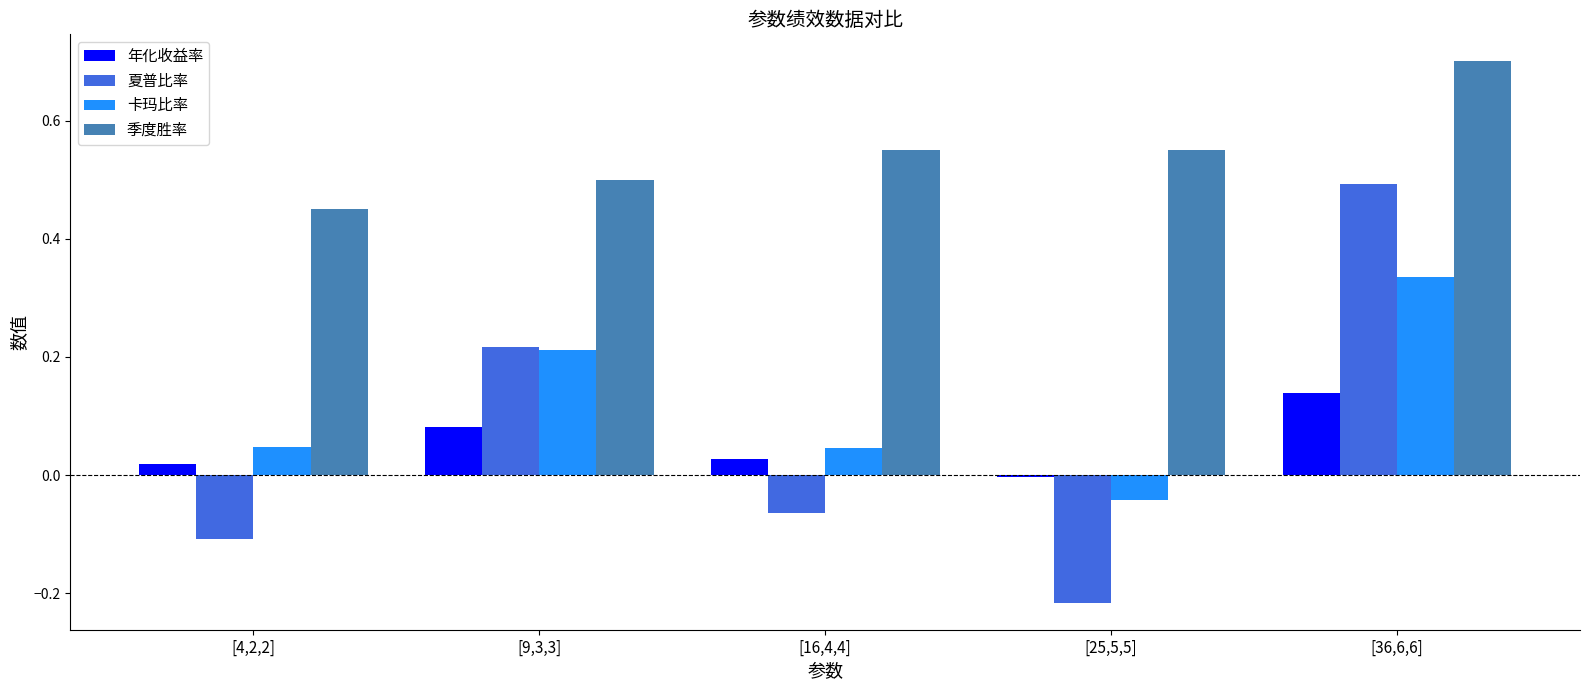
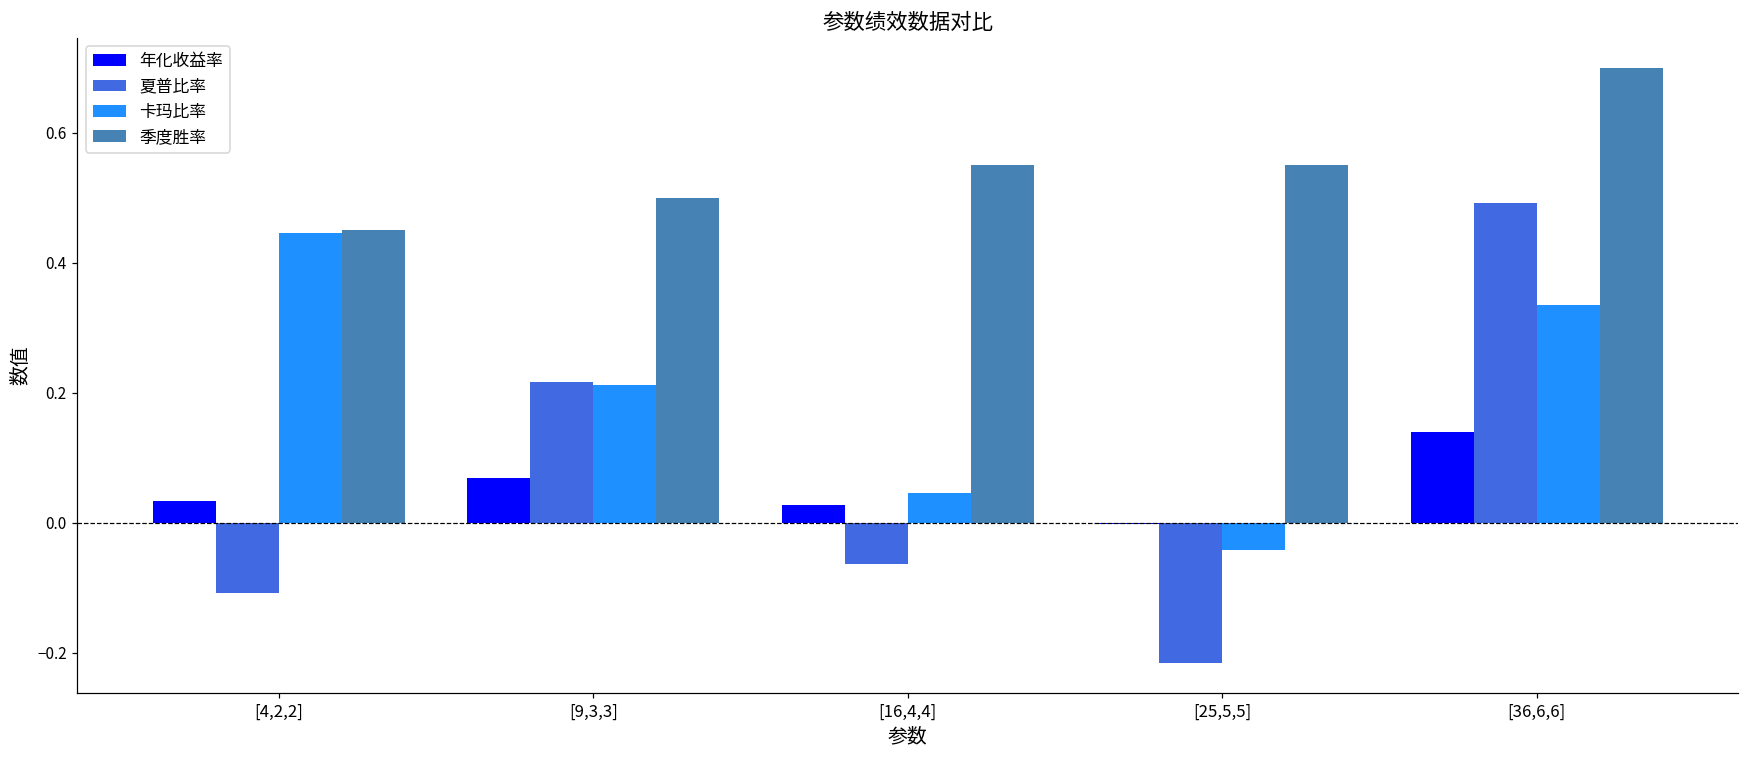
  {
    "年化收益率": {
-     "[4,2,2]": 0.02,
-     "[9,3,3]": 0.08,
+     "[4,2,2]": 0.03,
+     "[9,3,3]": 0.07,
      "[16,4,4]": 0.03,
      "[36,6,6]": 0.14
    },
    "卡玛比率": {
-     "[4,2,2]": 0.05,
+     "[4,2,2]": 0.45,
      "[9,3,3]": 0.21,
      "[16,4,4]": 0.05,
      "[25,5,5]": -0.04,
      "[36,6,6]": 0.34
    }
  }
